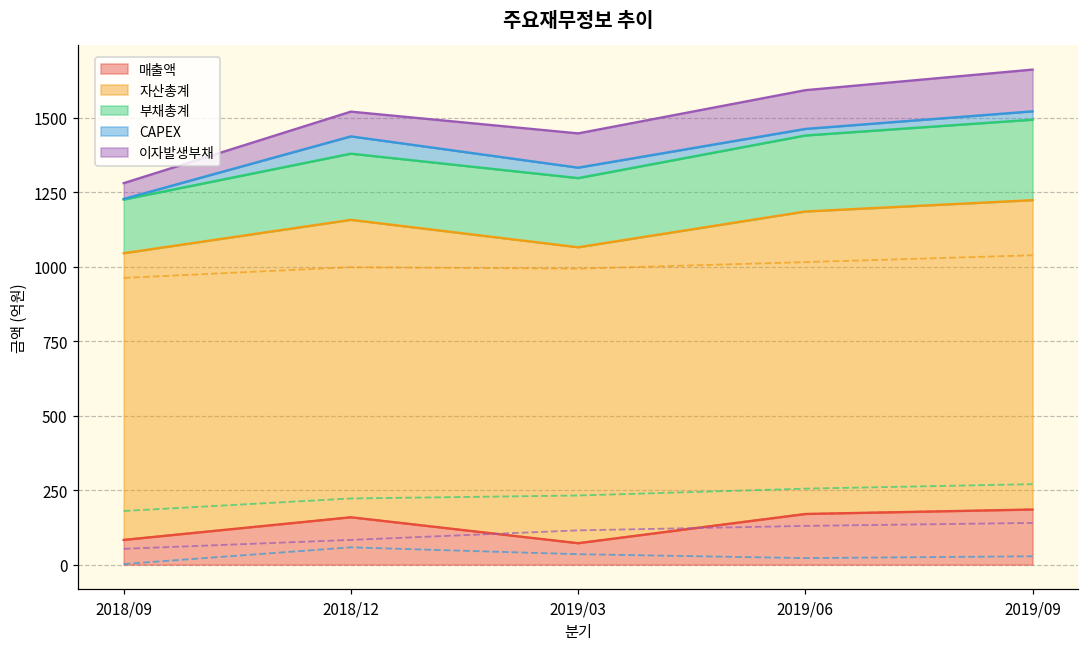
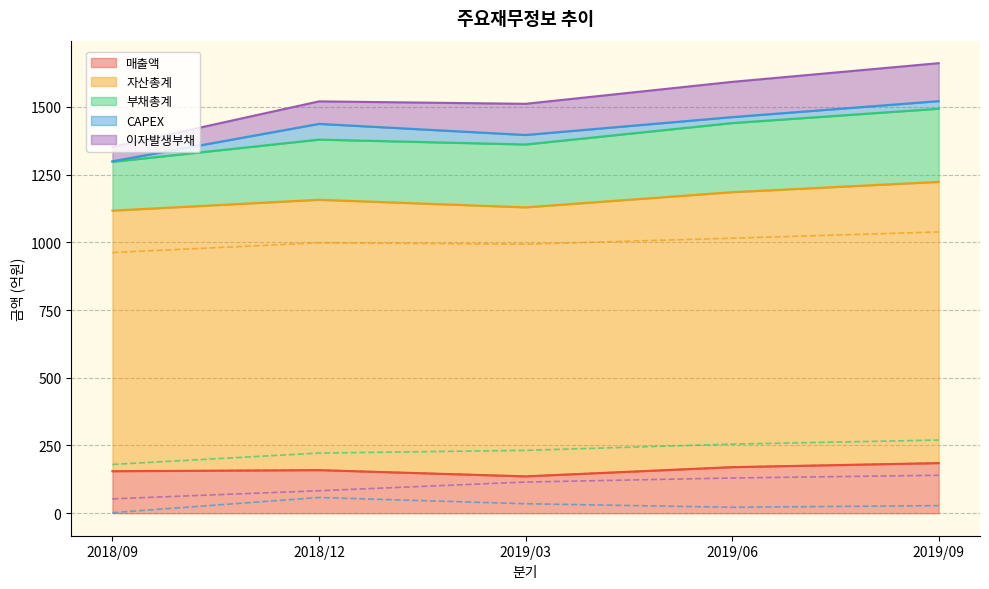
  {
    "매출액": {
-     "2018/09": 80,
+     "2018/09": 160,
      "2018/12": 160,
-     "2019/03": 70,
+     "2019/03": 140,
      "2019/06": 170,
      "2019/09": 190
    }
  }
